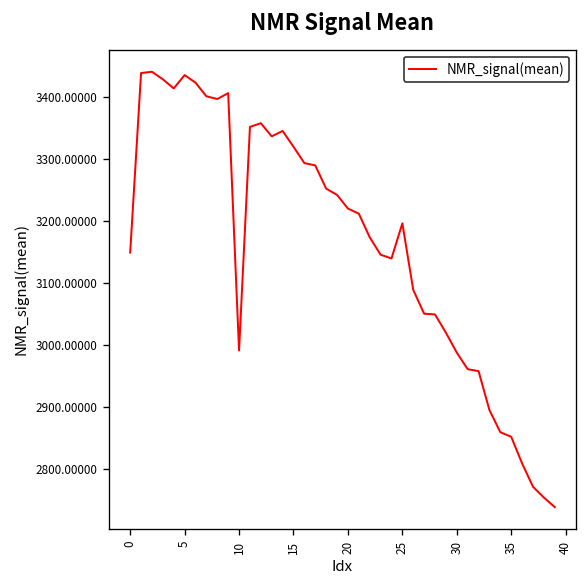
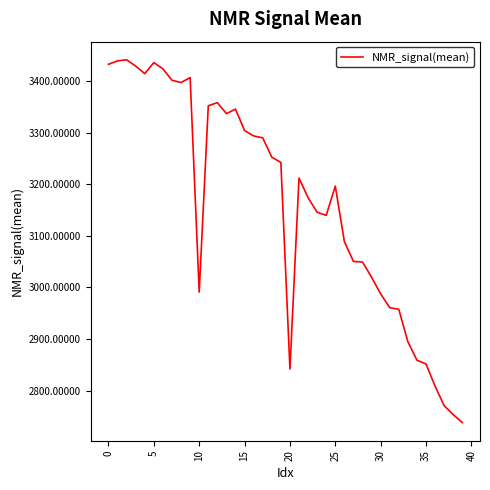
  {
-   "0": 3150,
+   "0": 3430,
    "5": 3440,
    "10": 2990,
-   "15": 3320,
-   "20": 3220,
+   "15": 3300,
+   "20": 2840,
    "25": 3200,
    "30": 2990,
    "35": 2850
  }
